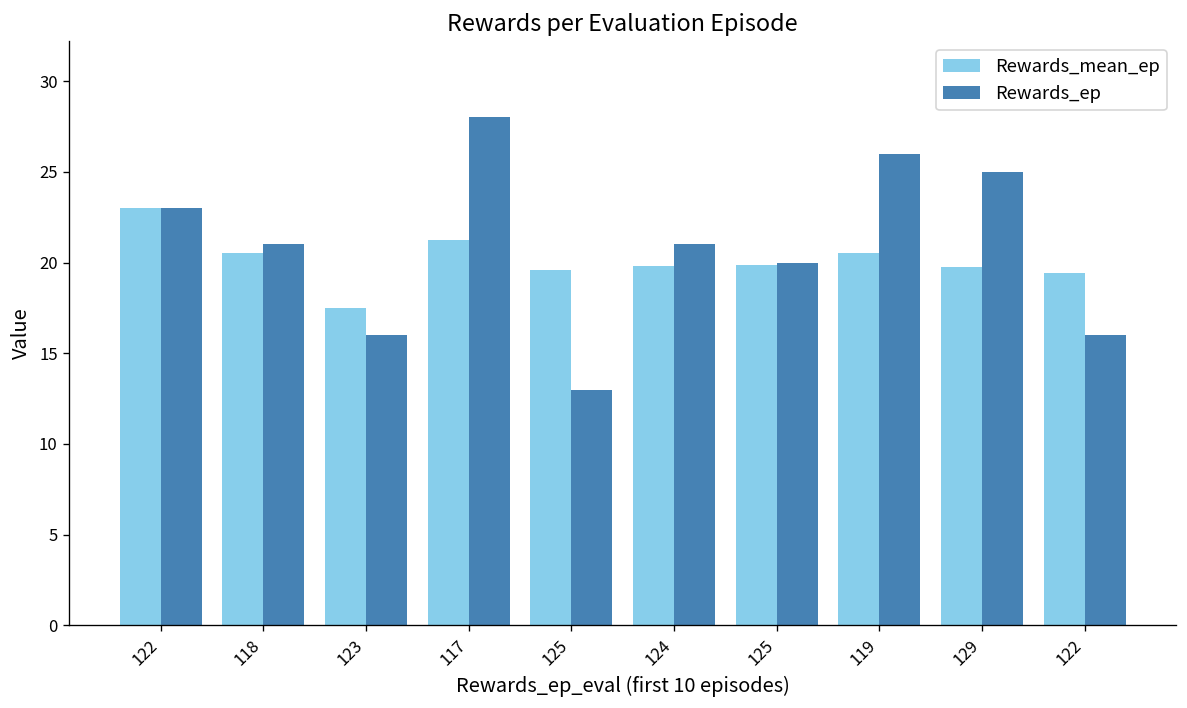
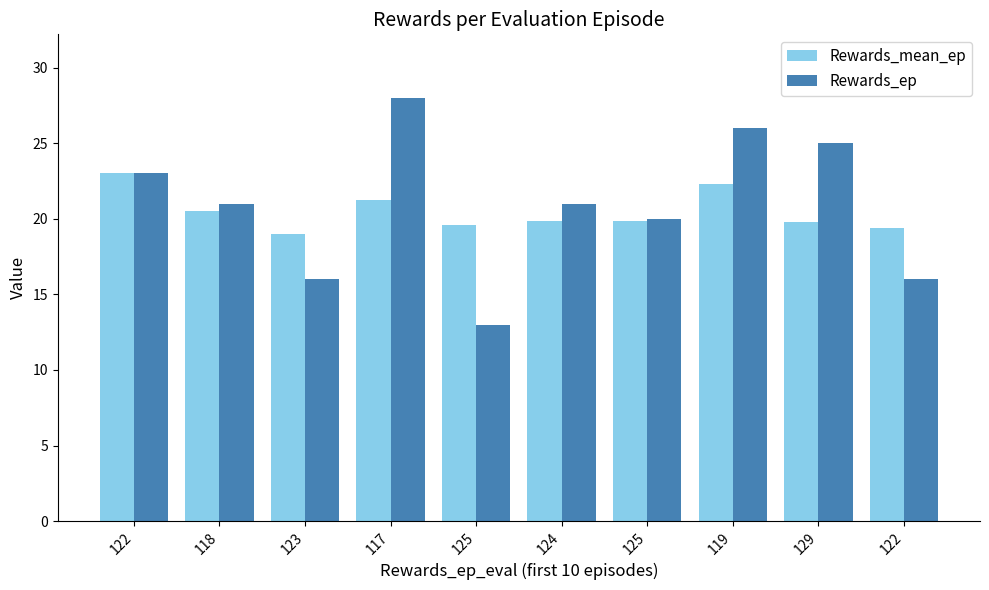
  {
    "Rewards_mean_ep": {
      "118": 20.5,
-     "123": 17.5,
+     "123": 19.0,
      "117": 21.3,
      "124": 19.8,
-     "119": 20.5,
+     "119": 22.3,
      "129": 19.8
    },
    "Rewards_ep": {
      "118": 21.0,
      "123": 16.0,
      "117": 28.0,
      "124": 21.0,
      "119": 26.0,
      "129": 25.0
    }
  }
